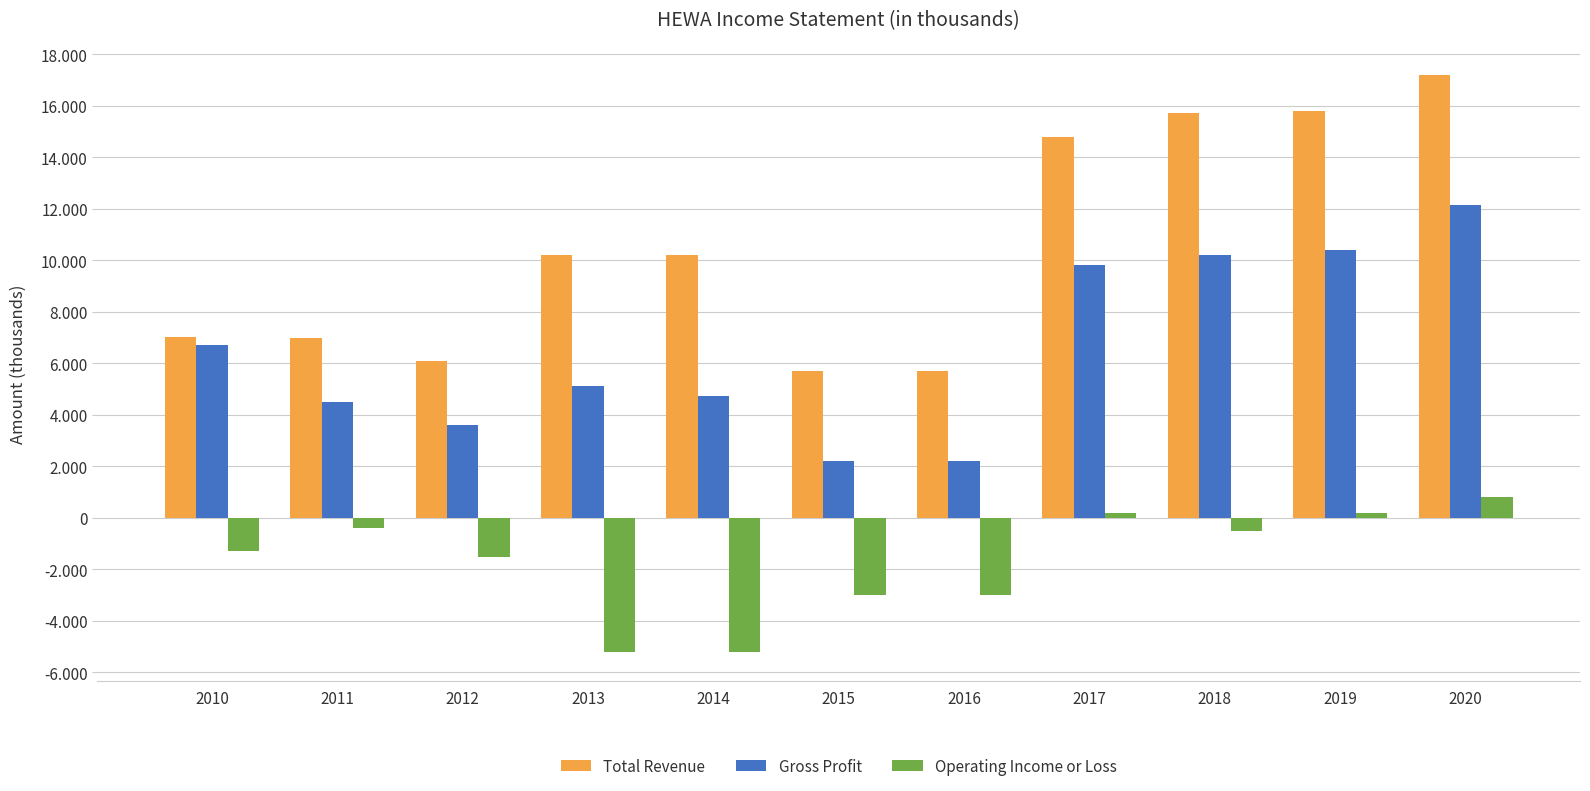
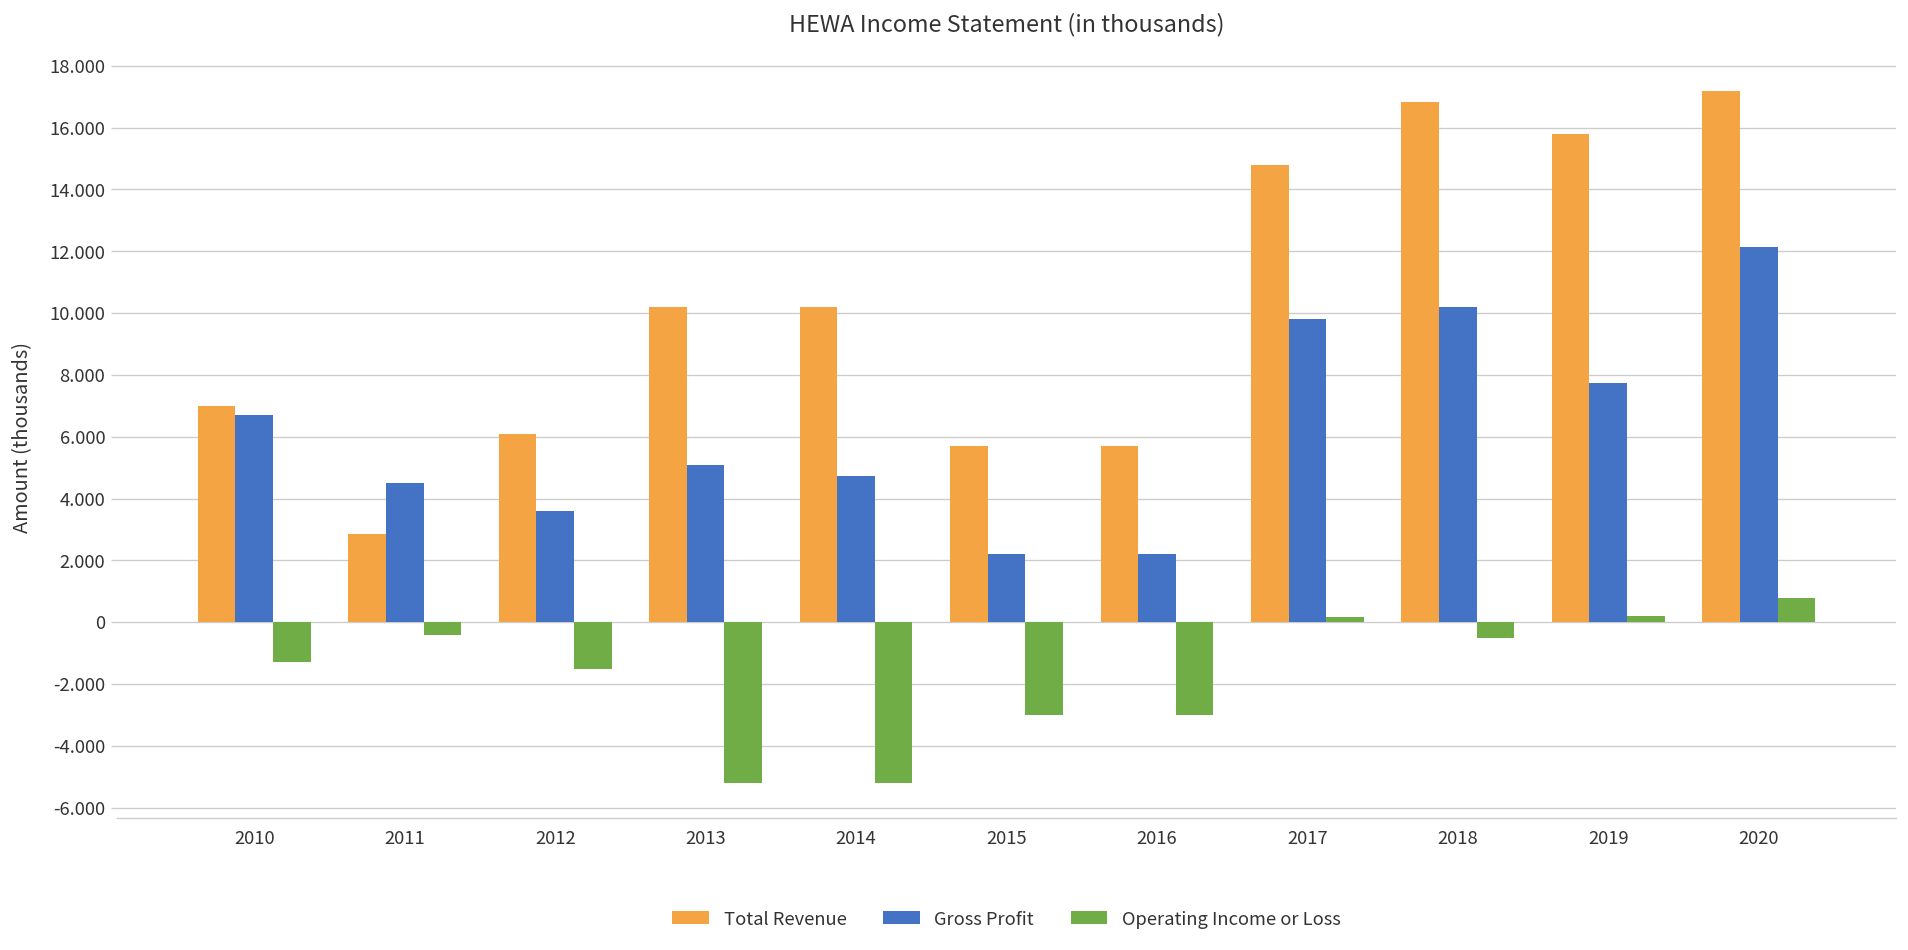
  {
    "Total Revenue": {
      "2010": 7.0,
-     "2011": 7.0,
+     "2011": 2.9,
      "2012": 6.1,
      "2013": 10.2,
      "2014": 10.2,
      "2015": 5.7,
      "2016": 5.7,
      "2017": 14.8,
-     "2018": 15.7,
+     "2018": 16.8,
      "2019": 15.8,
      "2020": 17.2
    },
    "Gross Profit": {
      "2010": 6.7,
      "2011": 4.5,
      "2012": 3.6,
      "2013": 5.1,
      "2014": 4.7,
      "2015": 2.2,
      "2016": 2.2,
      "2017": 9.8,
      "2018": 10.2,
-     "2019": 10.4,
+     "2019": 7.7,
      "2020": 12.1
    },
    "Operating Income or Loss": {
      "2010": -1.3,
      "2011": -0.4,
      "2012": -1.5,
      "2013": -5.2,
      "2014": -5.2,
      "2015": -3.0,
      "2016": -3.0,
      "2017": 0.2,
      "2018": -0.5,
      "2019": 0.2,
      "2020": 0.8
    }
  }
